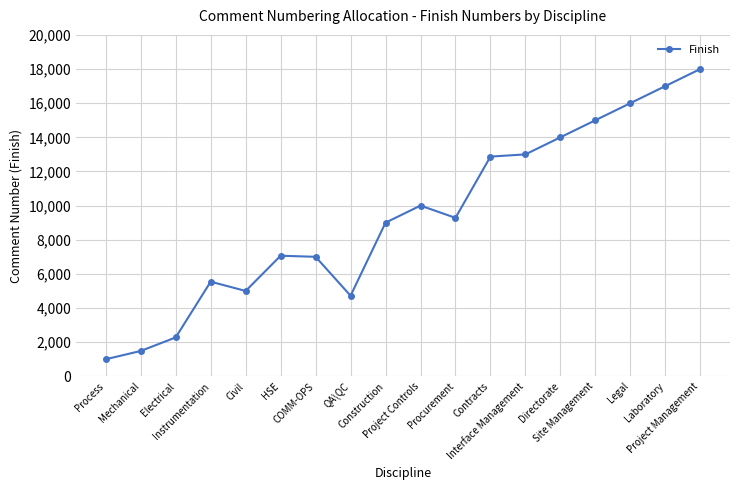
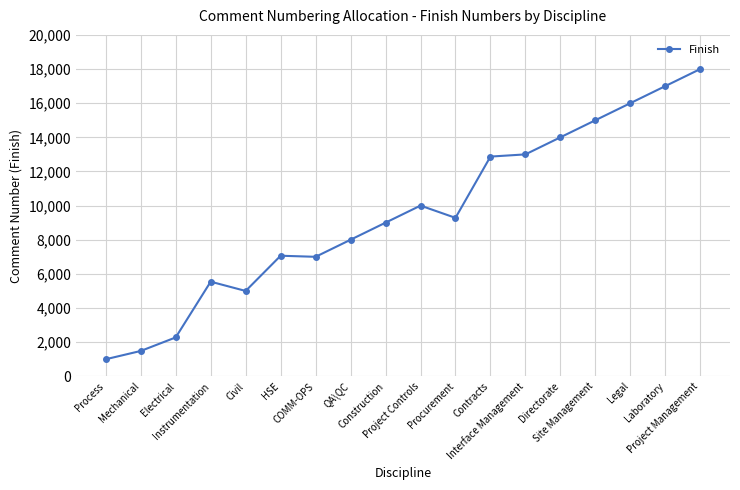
  {
    "Process": "1,000",
    "Mechanical": "1,500",
    "Electrical": "2,300",
    "Instrumentation": "5,500",
    "Civil": "5,000",
    "HSE": "7,100",
    "COMM-OPS": "7,000",
-   "QA\\QC": "4,700",
+   "QA\\QC": "8,000",
    "Construction": "9,000",
    "Project Controls": "10,000",
    "Procurement": "9,300",
    "Contracts": "12,900",
    "Interface Management": "13,000",
    "Directorate": "14,000",
    "Site Management": "15,000",
    "Legal": "16,000",
    "Laboratory": "17,000",
    "Project Management": "18,000"
  }
